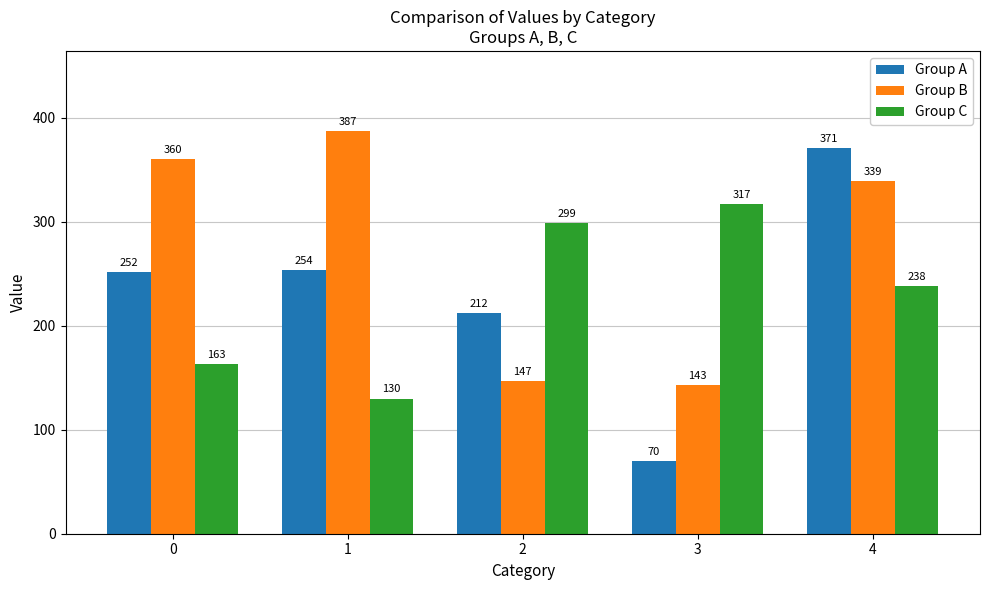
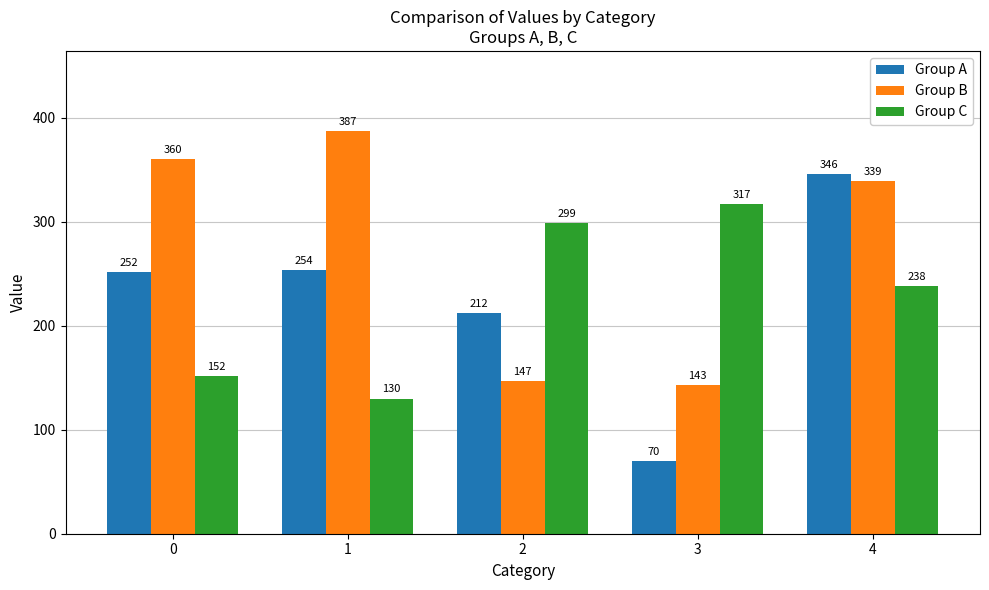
  {
    "Group A": {
      "0": 252,
      "1": 254,
      "2": 212,
      "3": 70,
-     "4": 371
+     "4": 346
    },
    "Group B": {
      "0": 360,
      "1": 387,
      "2": 147,
      "3": 143,
      "4": 339
    },
    "Group C": {
-     "0": 163,
+     "0": 152,
      "1": 130,
      "2": 299,
      "3": 317,
      "4": 238
    }
  }
